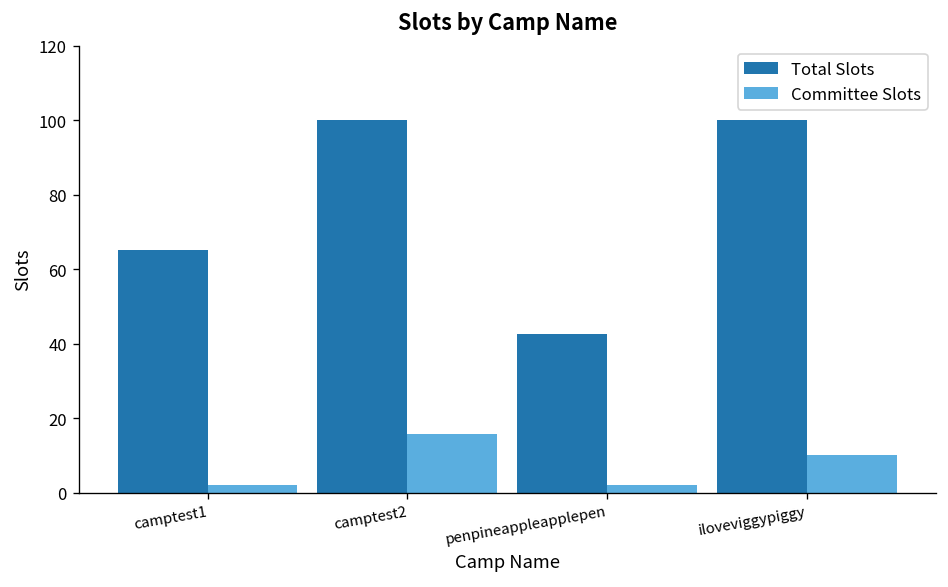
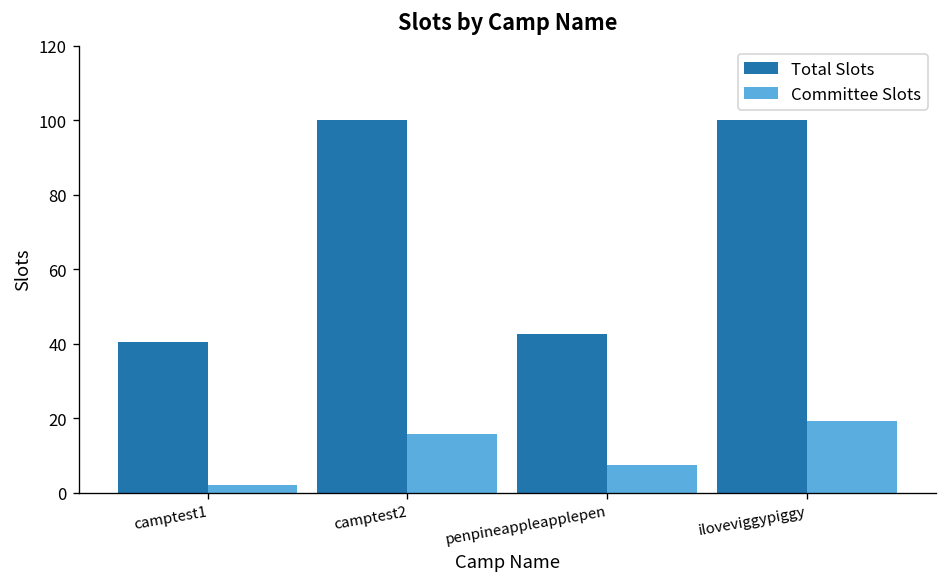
  {
    "Total Slots": {
-     "camptest1": 65,
+     "camptest1": 40,
      "camptest2": 100,
      "penpineappleapplepen": 43,
      "iloveviggypiggy": 100
    },
    "Committee Slots": {
      "camptest1": 2,
      "camptest2": 16,
-     "penpineappleapplepen": 2,
-     "iloveviggypiggy": 10
+     "penpineappleapplepen": 7,
+     "iloveviggypiggy": 19
    }
  }
